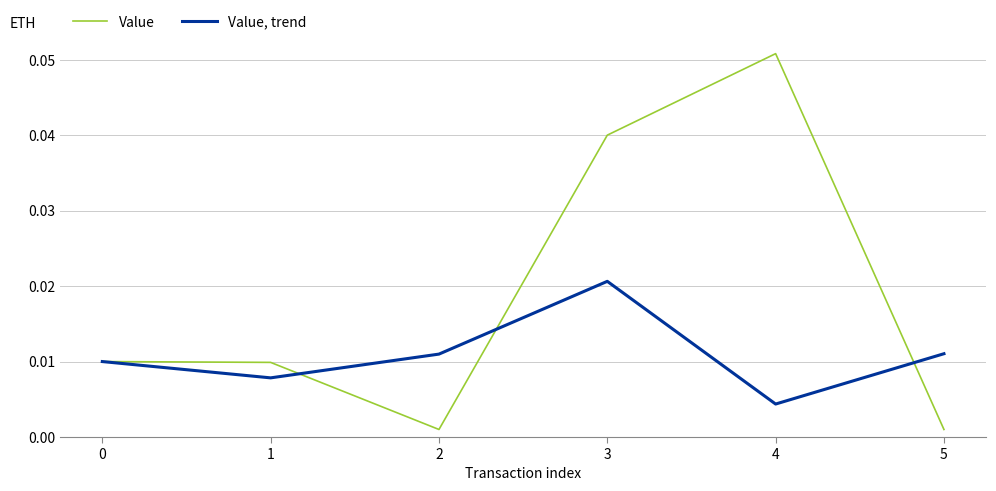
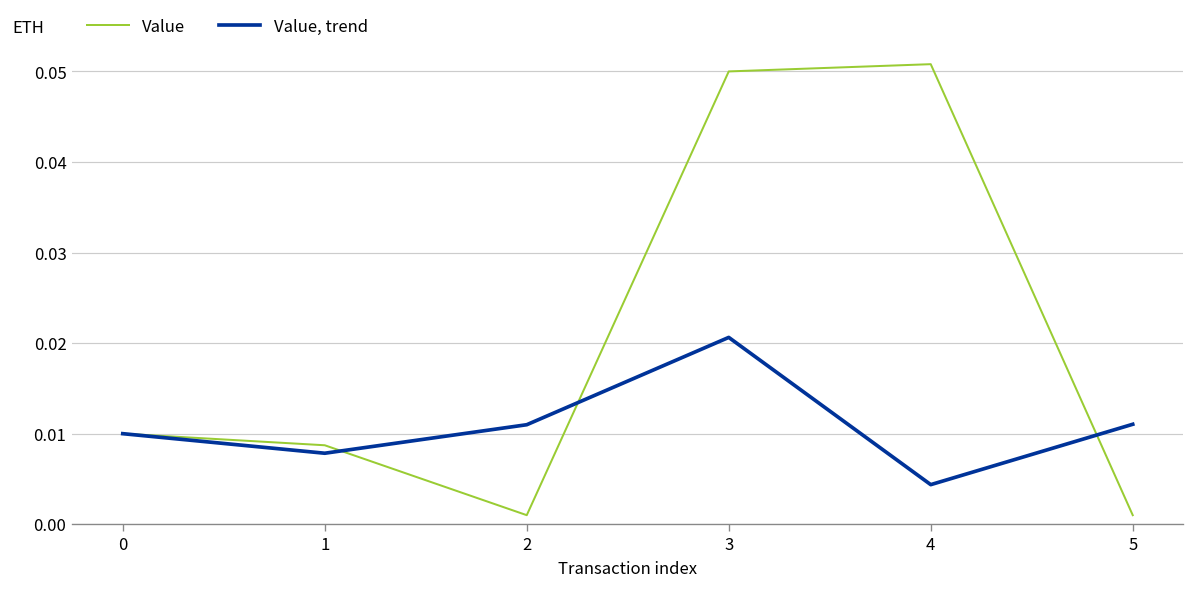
  {
    "Value": {
-     "1": 0.010,
+     "1": 0.009,
      "2": 0.001,
-     "3": 0.04,
+     "3": 0.05,
      "4": 0.051,
      "5": 0.001
    },
    "Value, trend": {
      "1": 0.008,
      "2": 0.011,
      "3": 0.021,
      "4": 0.004,
      "5": 0.011
    }
  }
